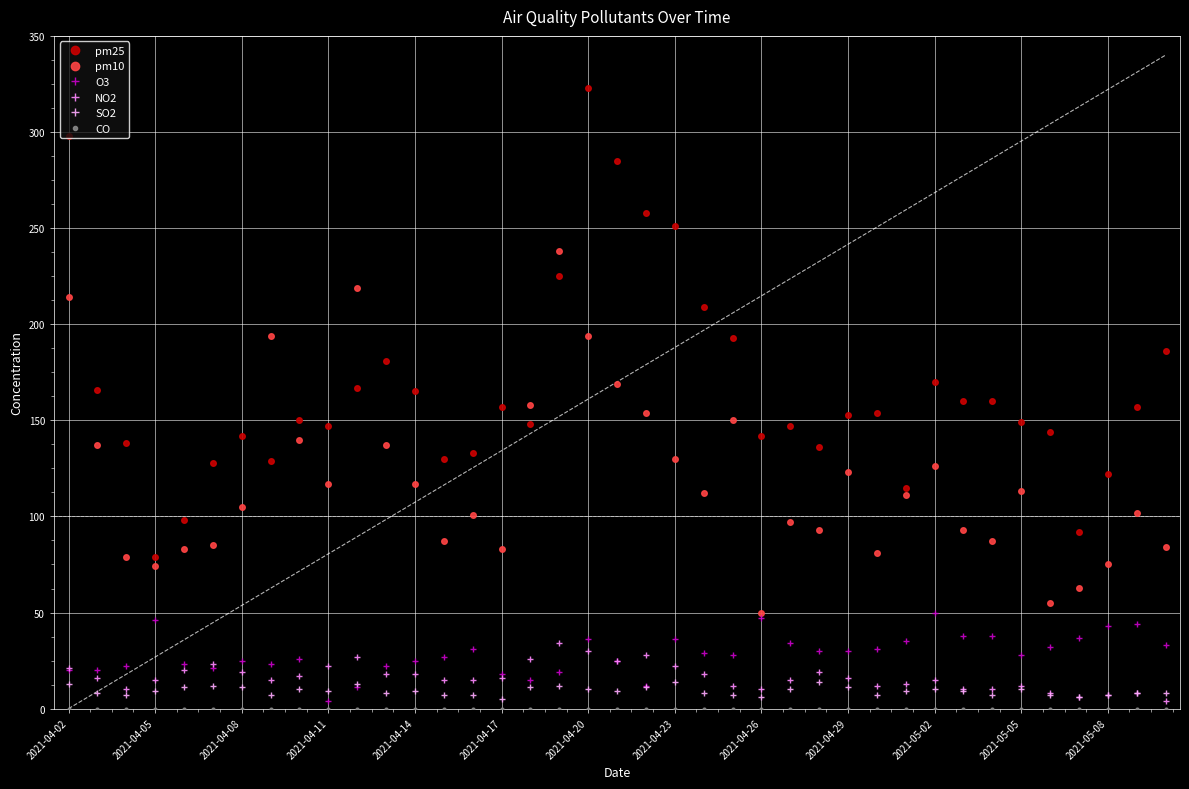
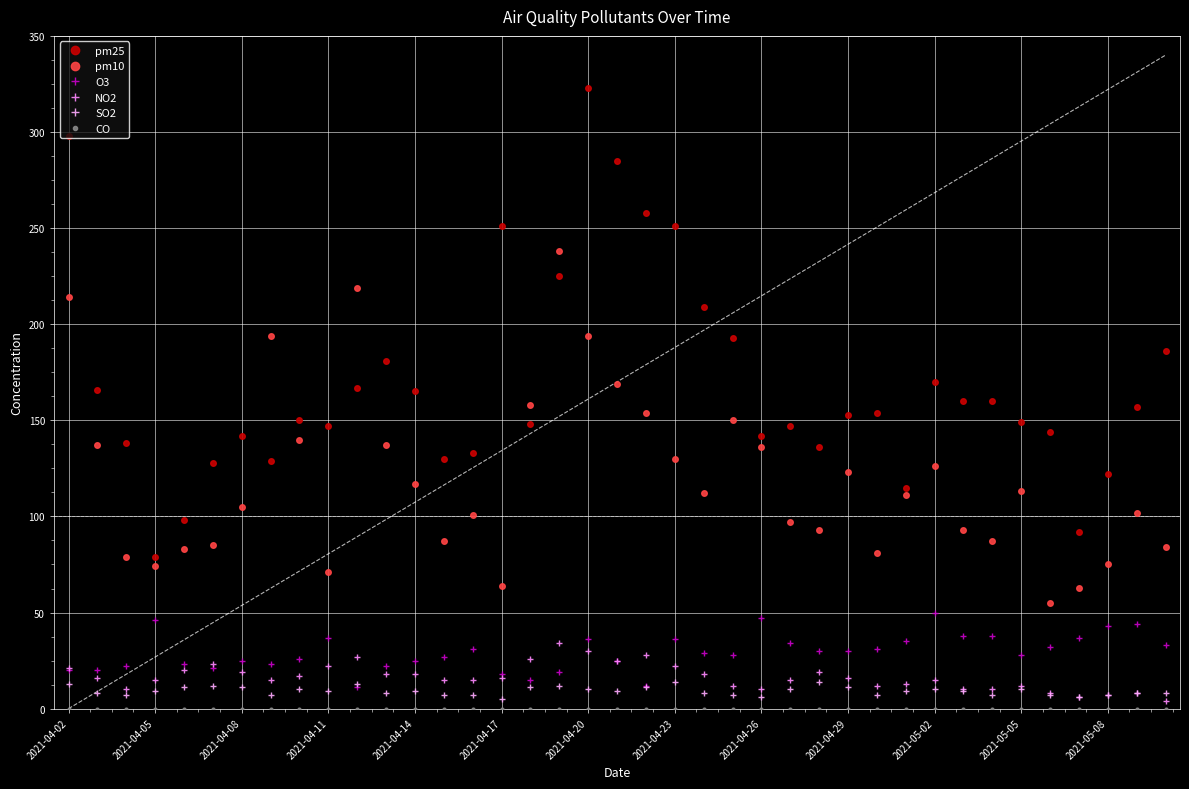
  {
    "pm25": {
      "2021-04-05": 79,
      "2021-04-08": 142,
      "2021-04-11": 147,
      "2021-04-14": 165,
-     "2021-04-17": 157,
+     "2021-04-17": 251,
      "2021-04-20": 323,
      "2021-04-23": 251,
      "2021-04-26": 142,
      "2021-04-29": 153,
      "2021-05-02": 170,
      "2021-05-05": 149,
      "2021-05-08": 122
    },
    "pm10": {
      "2021-04-02": 214,
      "2021-04-05": 74,
      "2021-04-08": 105,
-     "2021-04-11": 117,
+     "2021-04-11": 71,
      "2021-04-14": 117,
-     "2021-04-17": 83,
+     "2021-04-17": 64,
      "2021-04-20": 194,
      "2021-04-23": 130,
-     "2021-04-26": 50,
+     "2021-04-26": 136,
      "2021-04-29": 123,
      "2021-05-02": 126,
      "2021-05-05": 113,
      "2021-05-08": 75
    },
    "O3": {
      "2021-04-05": 46,
      "2021-04-08": 25,
-     "2021-04-11": 4,
+     "2021-04-11": 37,
      "2021-04-14": 25,
      "2021-04-17": 18,
      "2021-04-20": 36,
      "2021-04-23": 36,
      "2021-04-26": 47,
      "2021-04-29": 30,
      "2021-05-02": 50,
      "2021-05-05": 28,
      "2021-05-08": 43
    },
    "CO": {
      "2021-04-05": 0,
      "2021-04-08": 0,
      "2021-04-11": 0,
      "2021-04-14": 0,
      "2021-04-17": 0,
      "2021-04-20": 0,
      "2021-04-23": 0,
      "2021-04-26": 0,
      "2021-04-29": 0,
      "2021-05-02": 0,
      "2021-05-05": 0,
      "2021-05-08": 0
    }
  }
